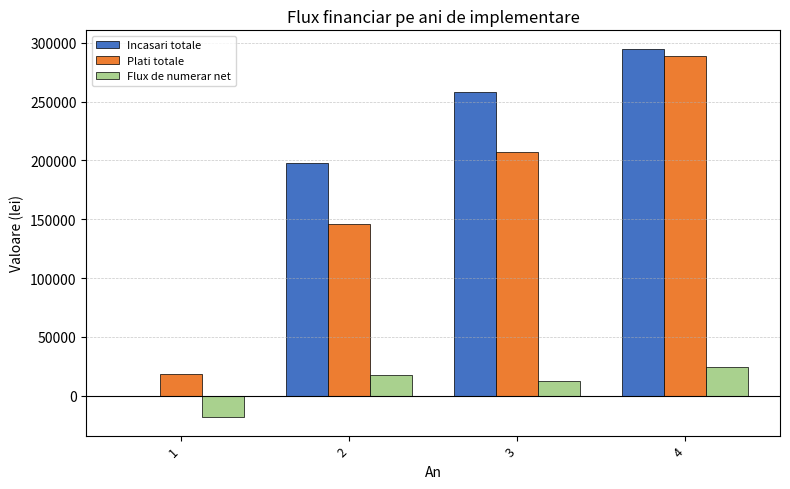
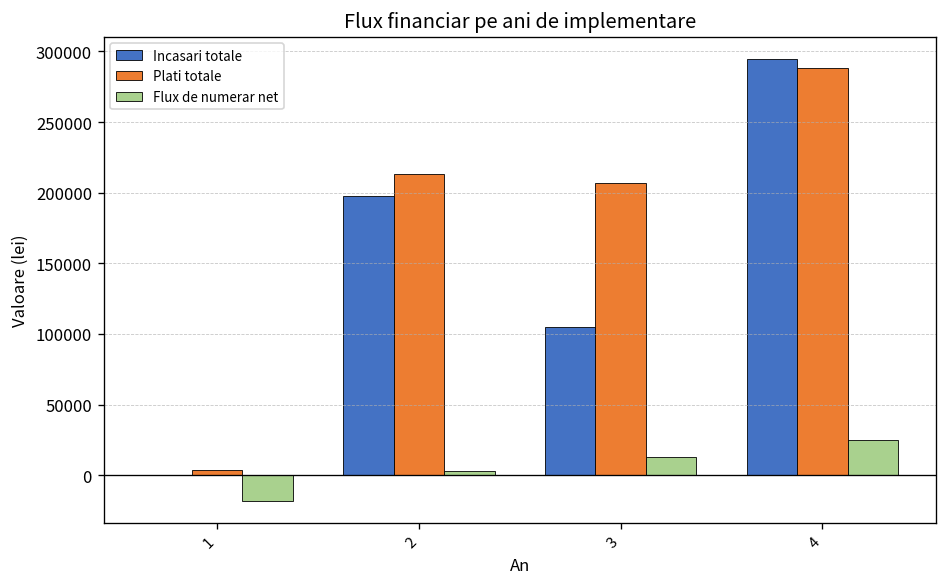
  {
    "Incasari totale": {
      "1": 0,
      "2": 198000,
-     "3": 258000,
+     "3": 105000,
      "4": 295000
    },
    "Plati totale": {
-     "1": 18000,
-     "2": 146000,
+     "1": 4000,
+     "2": 214000,
      "3": 207000,
      "4": 288000
    },
    "Flux de numerar net": {
      "1": -18000,
-     "2": 18000,
+     "2": 3000,
      "3": 13000,
      "4": 25000
    }
  }
